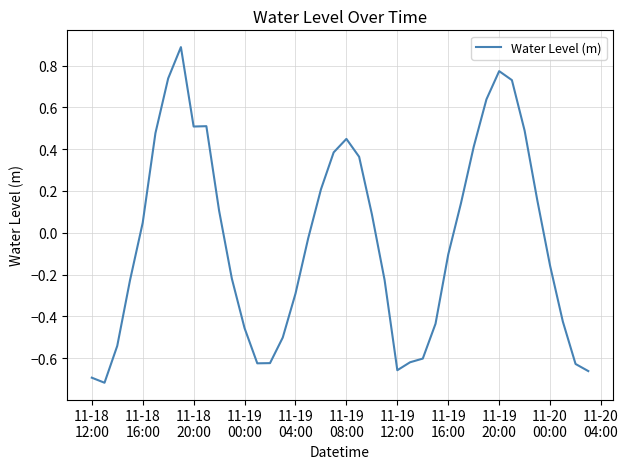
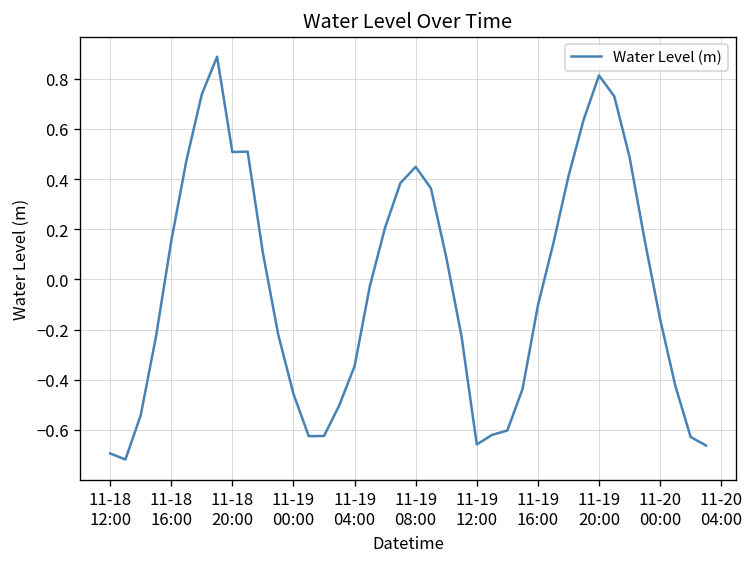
  {
    "11-18 12:00": -0.69,
-   "11-18 16:00": 0.05,
+   "11-18 16:00": 0.15,
    "11-18 20:00": 0.51,
    "11-19 00:00": -0.46,
-   "11-19 04:00": -0.29,
+   "11-19 04:00": -0.35,
    "11-19 08:00": 0.45,
    "11-19 12:00": -0.66,
    "11-19 16:00": -0.10,
-   "11-19 20:00": 0.77,
+   "11-19 20:00": 0.81,
    "11-20 00:00": -0.16
  }
